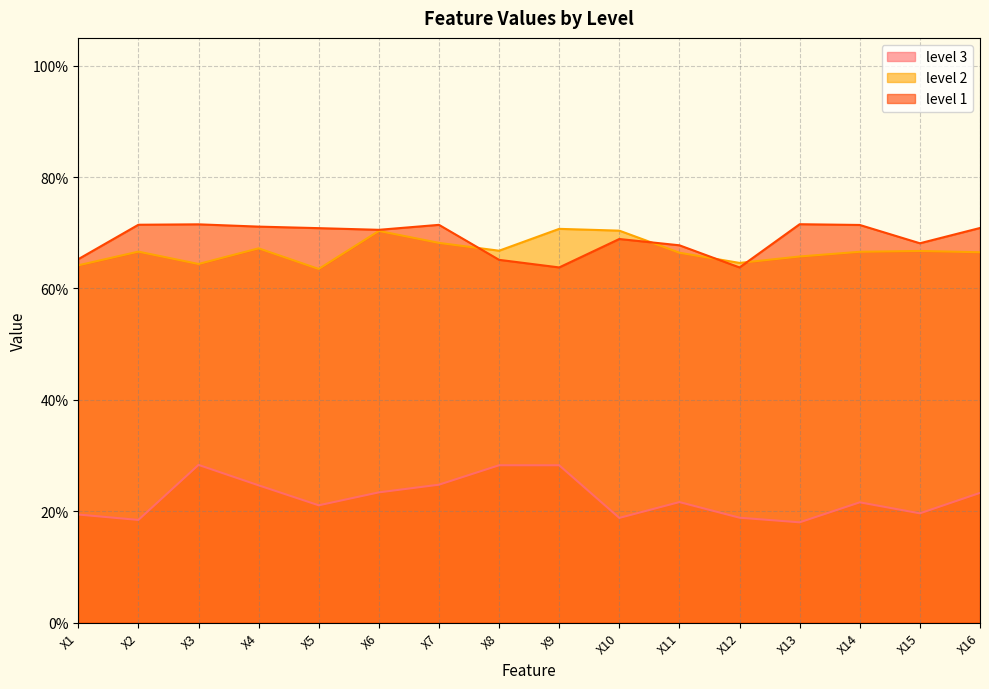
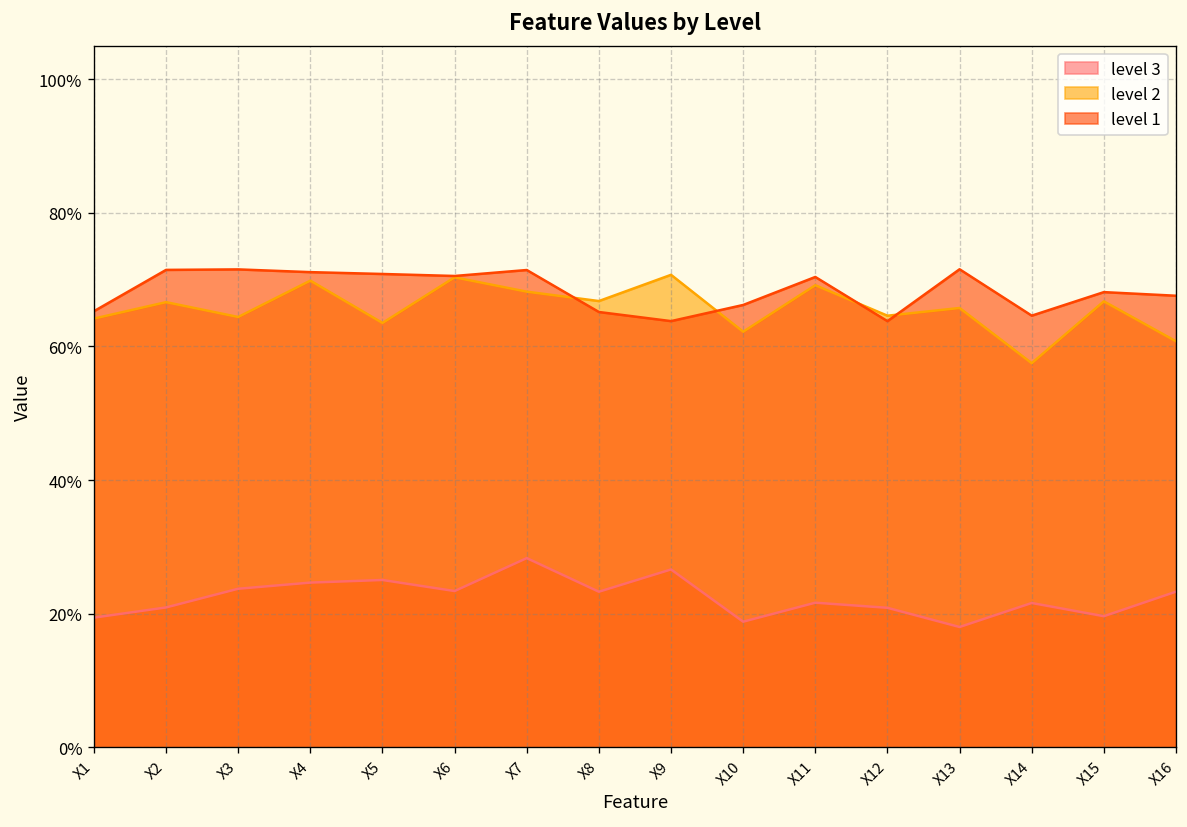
  {
    "level 3": {
      "X1": "19%",
-     "X2": "18%",
-     "X3": "28%",
+     "X2": "21%",
+     "X3": "24%",
      "X4": "25%",
-     "X5": "21%",
+     "X5": "25%",
      "X6": "23%",
-     "X7": "25%",
-     "X8": "28%",
-     "X9": "28%",
+     "X7": "28%",
+     "X8": "23%",
+     "X9": "27%",
      "X10": "19%",
      "X11": "22%",
-     "X12": "19%",
+     "X12": "21%",
      "X13": "18%",
      "X14": "22%",
      "X15": "20%",
      "X16": "23%"
    },
    "level 2": {
      "X1": "64%",
      "X2": "67%",
      "X3": "64%",
-     "X4": "67%",
+     "X4": "70%",
      "X5": "64%",
      "X7": "68%",
      "X8": "67%",
      "X9": "71%",
-     "X10": "70%",
-     "X11": "66%",
+     "X10": "62%",
+     "X11": "69%",
      "X12": "65%",
      "X13": "66%",
-     "X14": "67%",
+     "X14": "57%",
      "X15": "67%",
-     "X16": "67%"
+     "X16": "61%"
    },
    "level 1": {
      "X1": "65%",
      "X2": "71%",
      "X3": "72%",
      "X4": "71%",
      "X5": "71%",
      "X7": "71%",
      "X8": "65%",
      "X9": "64%",
-     "X10": "69%",
-     "X11": "68%",
+     "X10": "66%",
+     "X11": "70%",
      "X12": "64%",
      "X13": "72%",
-     "X14": "71%",
+     "X14": "65%",
      "X15": "68%",
-     "X16": "71%"
+     "X16": "68%"
    }
  }
